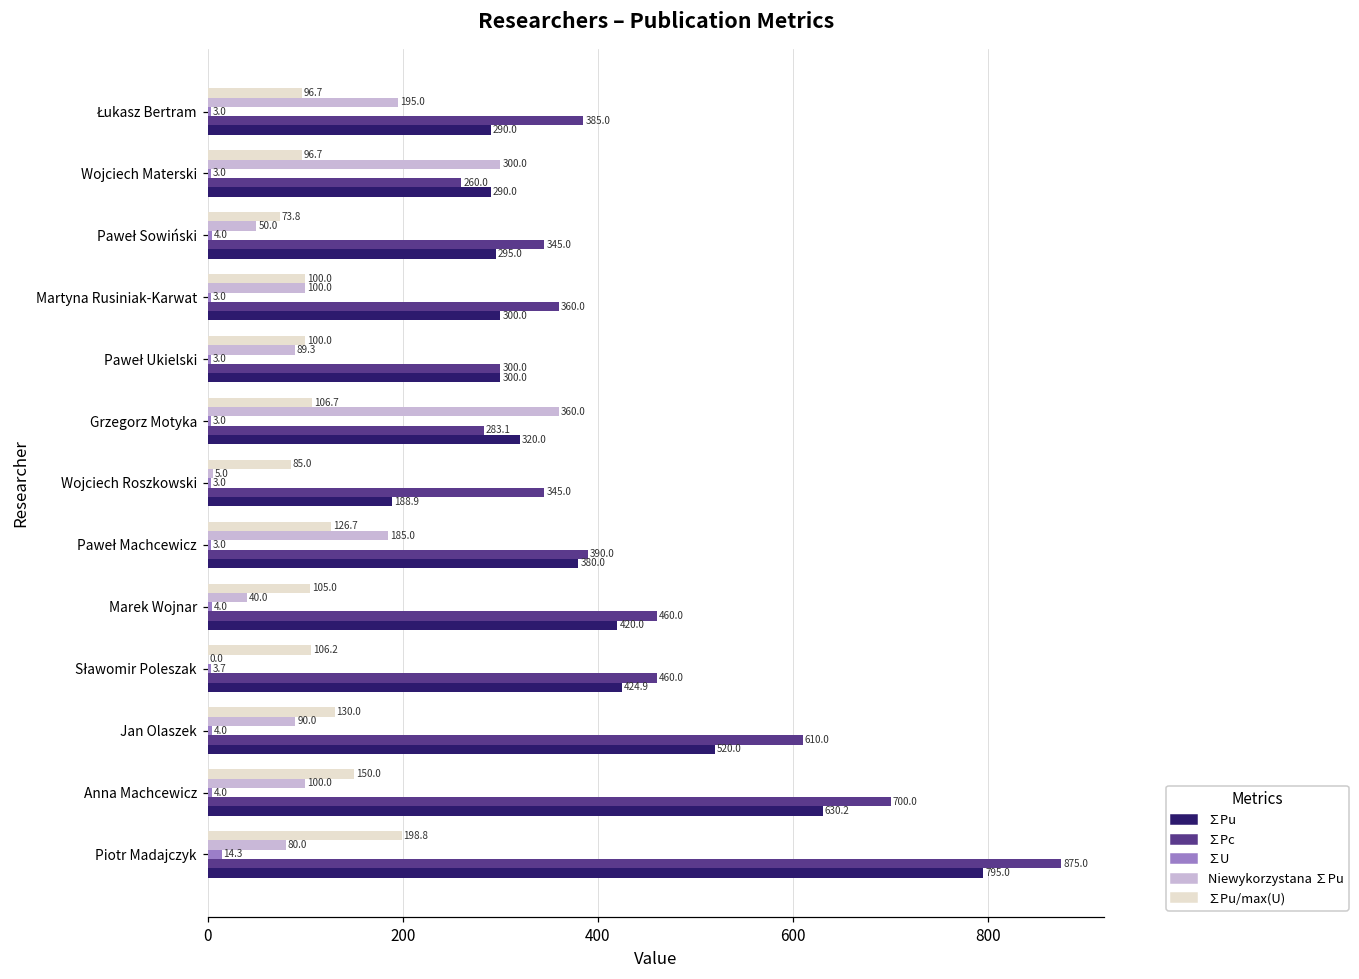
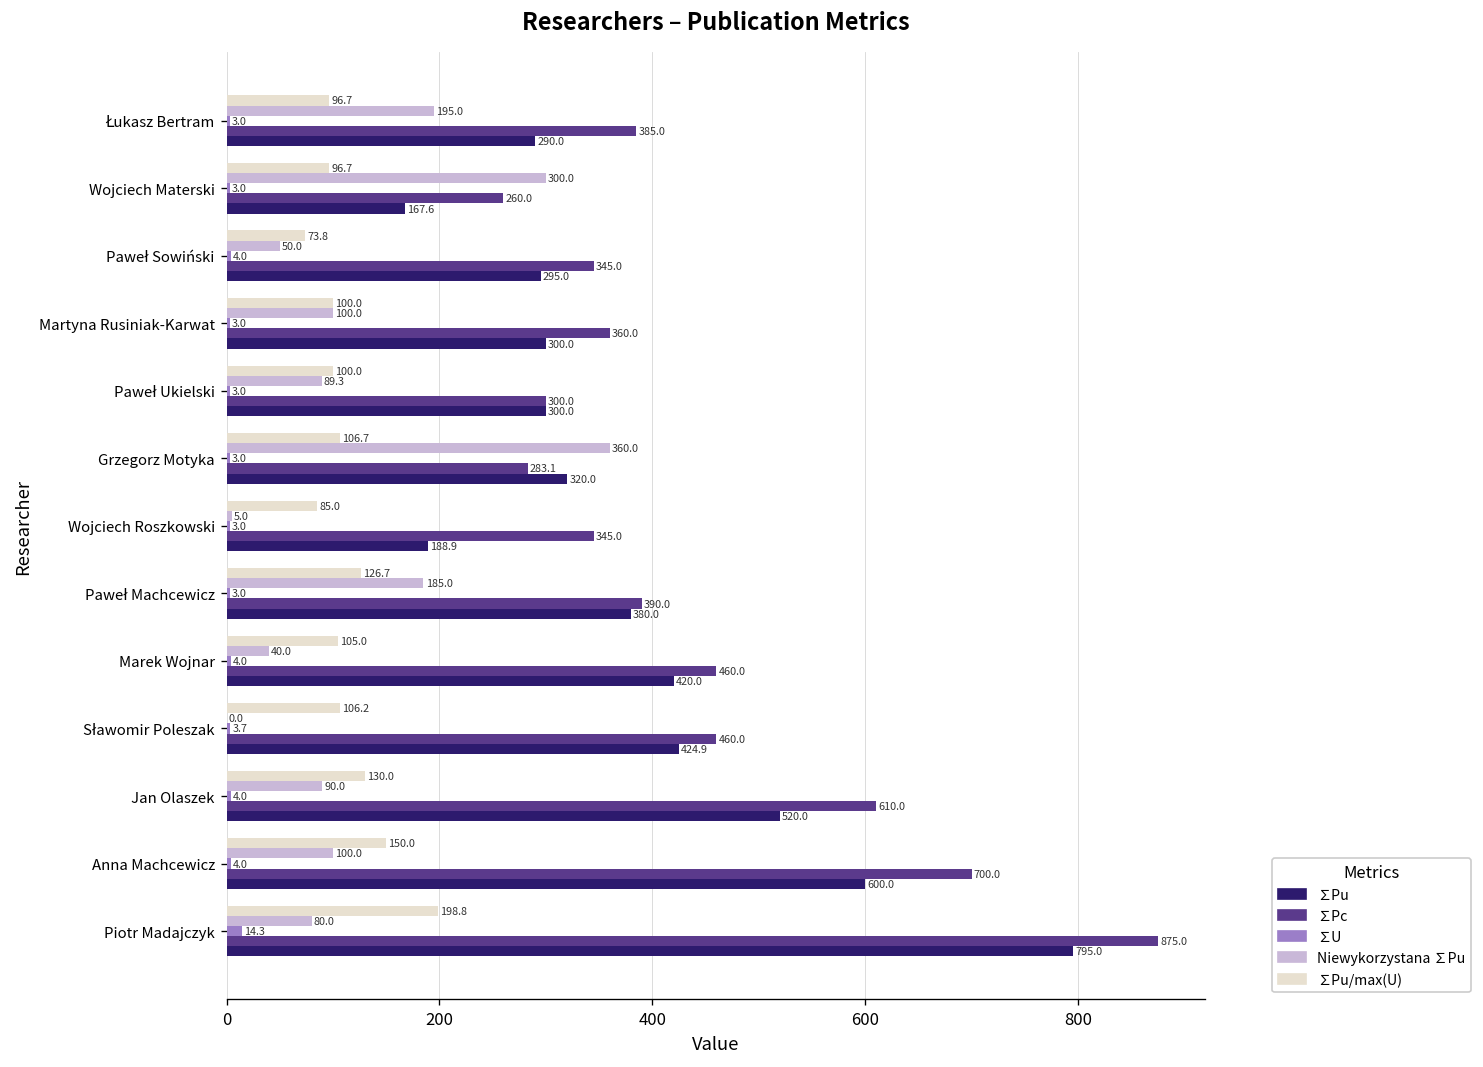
  {
    "∑Pu": {
      "Łukasz Bertram": 290.0,
-     "Wojciech Materski": 290.0,
+     "Wojciech Materski": 167.6,
      "Paweł Sowiński": 295.0,
      "Martyna Rusiniak-Karwat": 300.0,
      "Paweł Ukielski": 300.0,
      "Grzegorz Motyka": 320.0,
      "Wojciech Roszkowski": 188.9,
      "Paweł Machcewicz": 380.0,
      "Marek Wojnar": 420.0,
      "Sławomir Poleszak": 424.9,
      "Jan Olaszek": 520.0,
-     "Anna Machcewicz": 630.2,
+     "Anna Machcewicz": 600.0,
      "Piotr Madajczyk": 795.0
    },
    "∑Pc": {
      "Łukasz Bertram": 385.0,
      "Wojciech Materski": 260.0,
      "Paweł Sowiński": 345.0,
      "Martyna Rusiniak-Karwat": 360.0,
      "Paweł Ukielski": 300.0,
      "Grzegorz Motyka": 283.1,
      "Wojciech Roszkowski": 345.0,
      "Paweł Machcewicz": 390.0,
      "Marek Wojnar": 460.0,
      "Sławomir Poleszak": 460.0,
      "Jan Olaszek": 610.0,
      "Anna Machcewicz": 700.0,
      "Piotr Madajczyk": 875.0
    },
    "∑U": {
      "Łukasz Bertram": 3.0,
      "Wojciech Materski": 3.0,
      "Paweł Sowiński": 4.0,
      "Martyna Rusiniak-Karwat": 3.0,
      "Paweł Ukielski": 3.0,
      "Grzegorz Motyka": 3.0,
      "Wojciech Roszkowski": 3.0,
      "Paweł Machcewicz": 3.0,
      "Marek Wojnar": 4.0,
      "Sławomir Poleszak": 3.7,
      "Jan Olaszek": 4.0,
      "Anna Machcewicz": 4.0,
      "Piotr Madajczyk": 14.3
    }
  }
